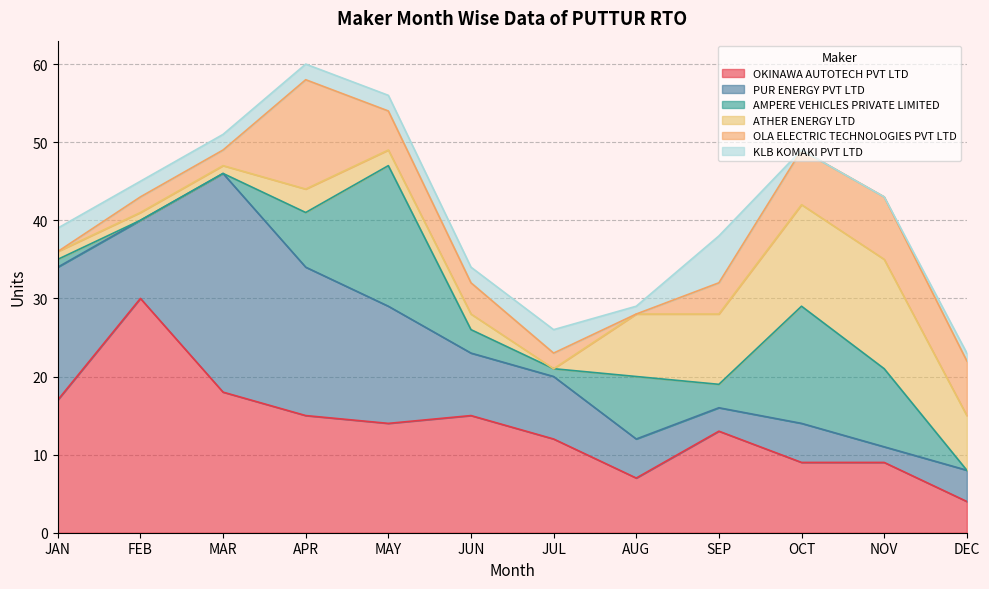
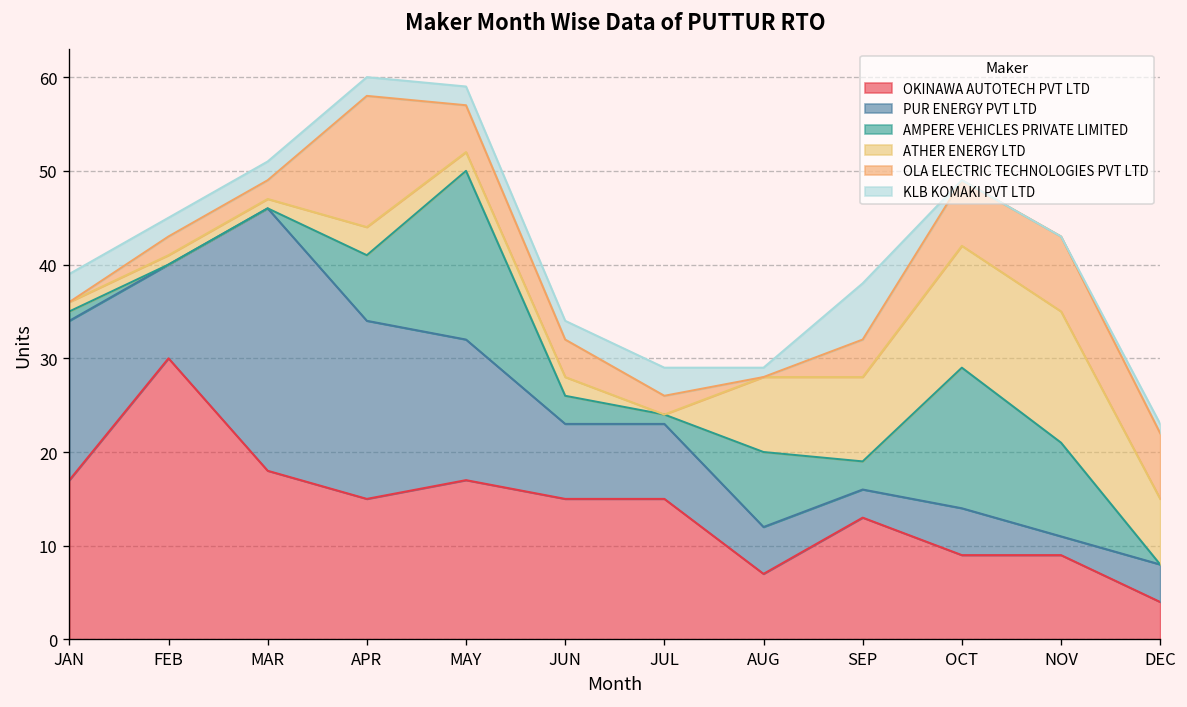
  {
    "OKINAWA AUTOTECH PVT LTD": {
      "JAN": 17,
      "FEB": 30,
      "MAR": 18,
      "APR": 15,
-     "MAY": 14,
+     "MAY": 17,
      "JUN": 15,
-     "JUL": 12,
+     "JUL": 15,
      "AUG": 7,
      "SEP": 13,
      "OCT": 9,
      "NOV": 9,
      "DEC": 4
    },
    "KLB KOMAKI PVT LTD": {
      "JAN": 3,
      "FEB": 2,
      "MAR": 2,
      "APR": 2,
      "MAY": 2,
      "JUN": 2,
      "JUL": 3,
      "AUG": 1,
      "SEP": 6,
      "DEC": 1
    }
  }
